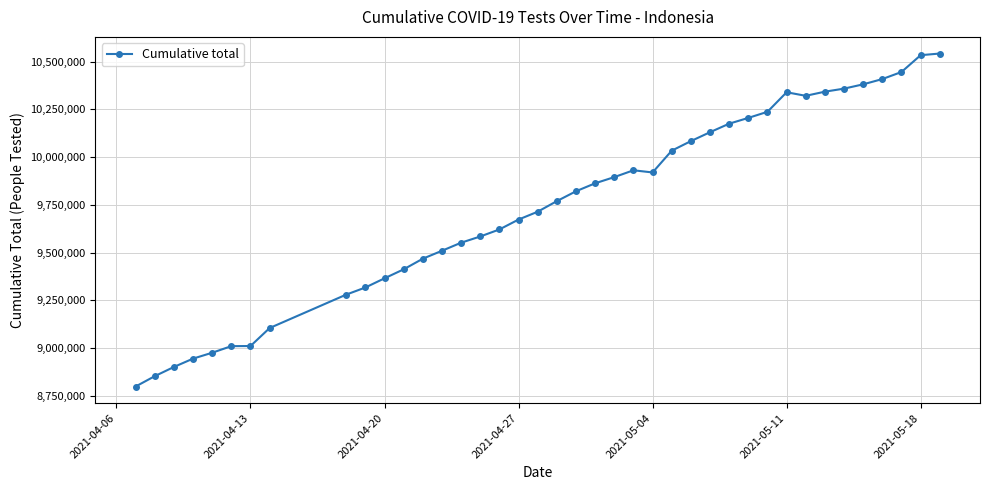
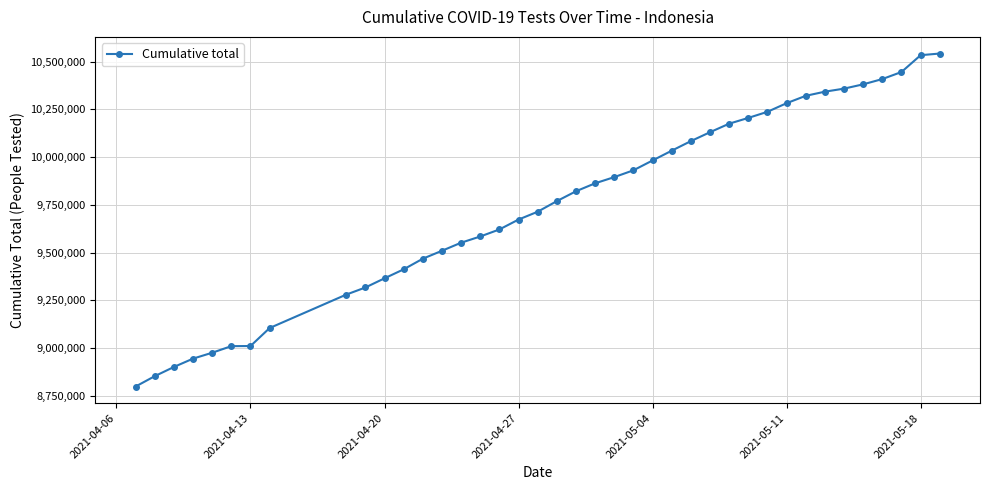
  {
    "2021-04-13": "9,010,000",
    "2021-04-20": "9,370,000",
    "2021-04-27": "9,670,000",
-   "2021-05-04": "9,920,000",
-   "2021-05-11": "10,340,000",
+   "2021-05-04": "9,980,000",
+   "2021-05-11": "10,280,000",
    "2021-05-18": "10,530,000"
  }
